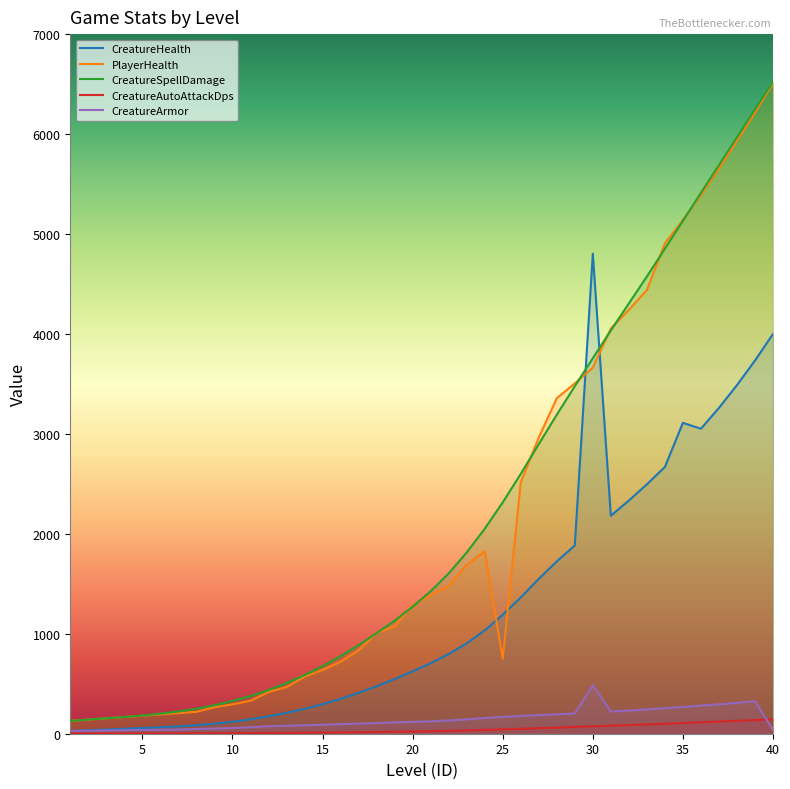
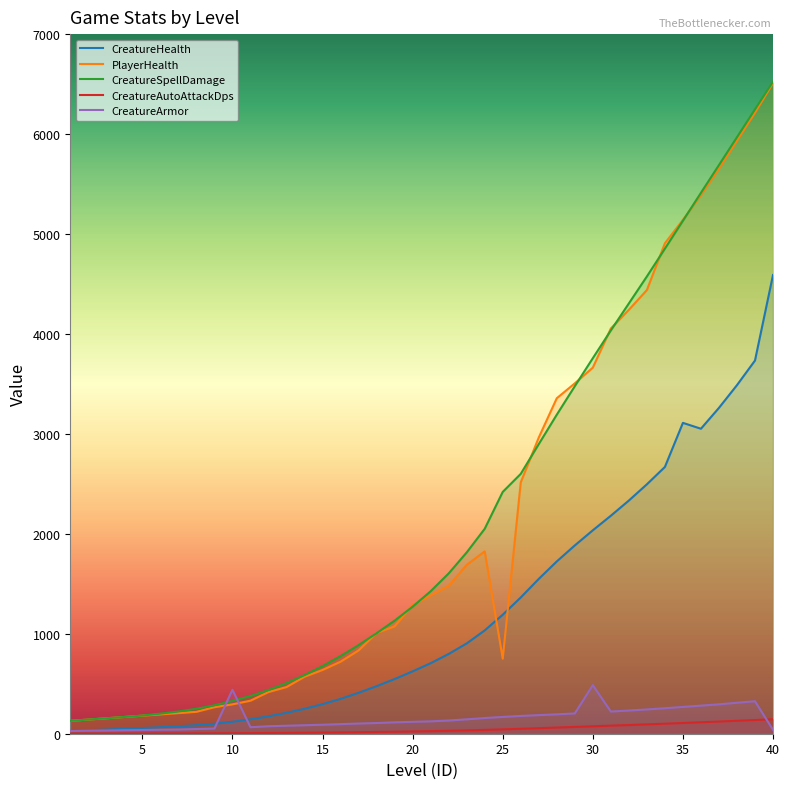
  {
    "CreatureHealth": {
      "10": 100,
      "15": 300,
      "20": 600,
      "25": 1200,
-     "30": 4800,
+     "30": 2000,
      "35": 3100,
-     "40": 4000
+     "40": 4600
    },
    "PlayerHealth": {
      "10": 300,
      "15": 600,
      "25": 800,
      "30": 3700
    },
    "CreatureSpellDamage": {
      "10": 300,
      "15": 700,
-     "25": 2300,
+     "25": 2400,
      "30": 3800
    },
    "CreatureAutoAttackDps": {
      "5": 0,
      "10": 0,
      "15": 0,
      "20": 0,
      "25": 0,
      "30": 100,
      "35": 100,
      "40": 100
    },
    "CreatureArmor": {
-     "10": 100,
+     "10": 400,
      "15": 100,
      "20": 100,
      "25": 200,
      "30": 500,
      "35": 300,
      "40": 0
    }
  }
